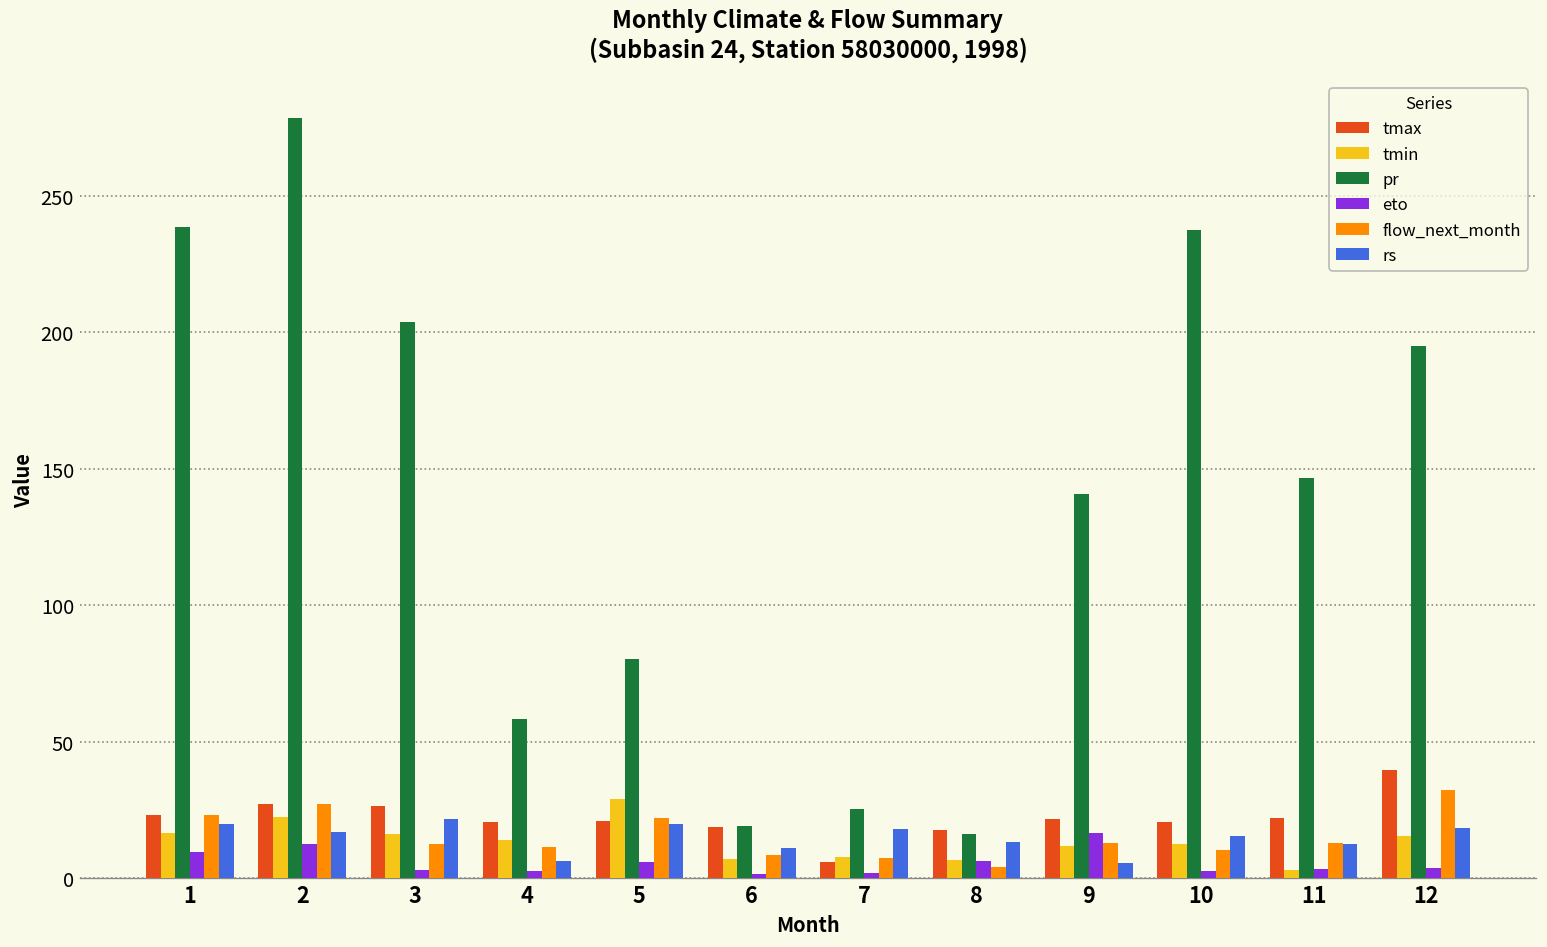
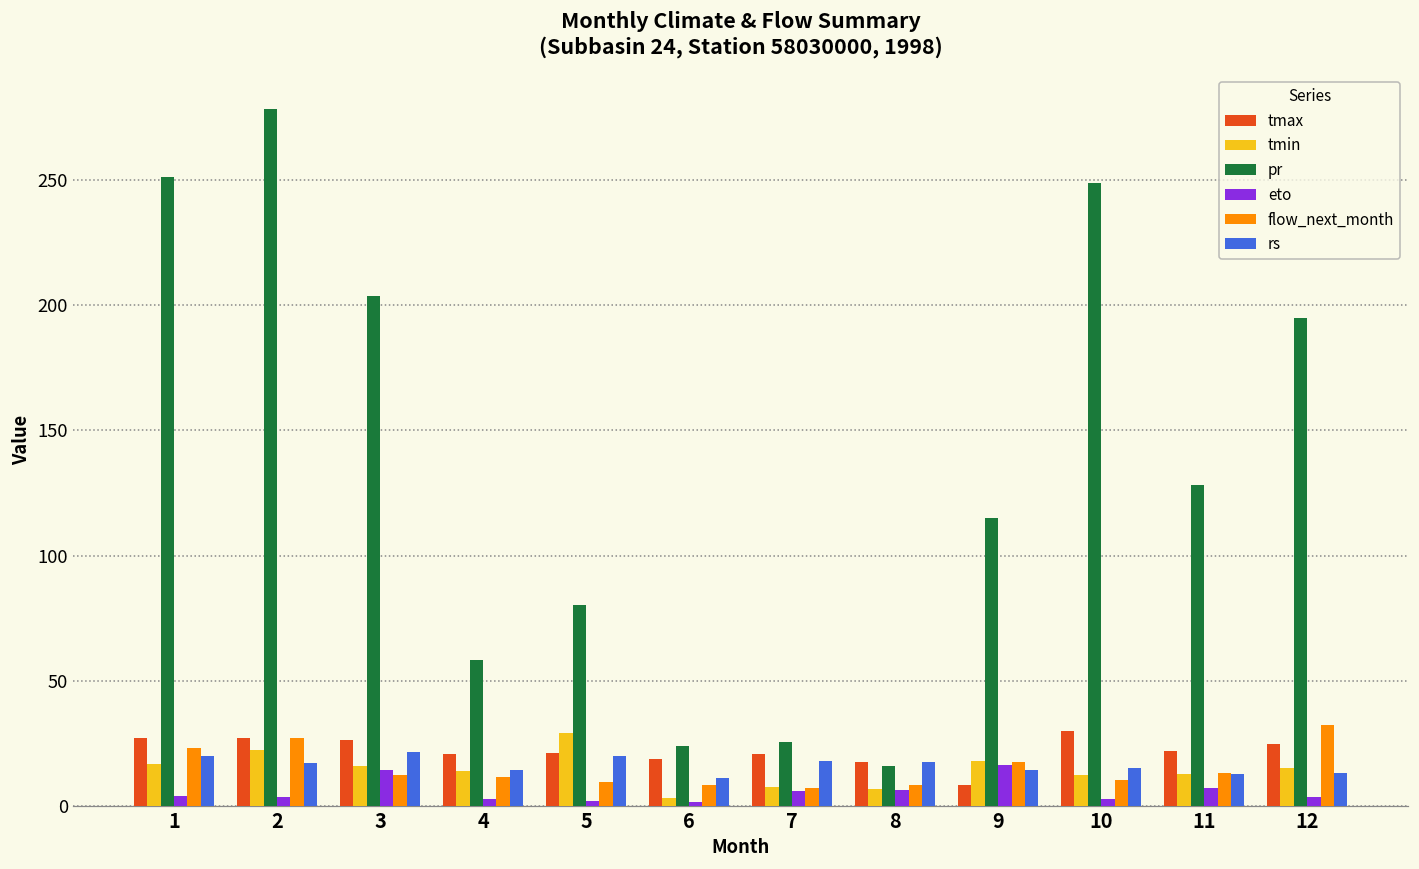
  {
    "tmax": {
-     "1": 23,
+     "1": 27,
      "2": 27,
      "3": 26,
      "4": 21,
      "5": 21,
      "6": 19,
-     "7": 6,
+     "7": 21,
      "8": 17,
-     "9": 21,
-     "10": 21,
+     "9": 8,
+     "10": 30,
      "11": 22,
-     "12": 40
+     "12": 25
    },
    "tmin": {
      "1": 17,
      "2": 22,
      "3": 16,
      "4": 14,
      "5": 29,
-     "6": 7,
+     "6": 3,
      "7": 8,
      "8": 7,
-     "9": 12,
+     "9": 18,
      "10": 12,
-     "11": 3,
+     "11": 13,
      "12": 15
    },
    "pr": {
-     "1": 238,
+     "1": 251,
      "2": 278,
      "3": 204,
      "4": 58,
      "5": 80,
-     "6": 19,
+     "6": 24,
      "7": 25,
      "8": 16,
-     "9": 141,
-     "10": 237,
-     "11": 147,
+     "9": 115,
+     "10": 249,
+     "11": 128,
      "12": 195
    },
    "eto": {
-     "1": 9,
-     "2": 13,
-     "3": 3,
+     "1": 4,
+     "2": 3,
+     "3": 14,
      "4": 3,
-     "5": 6,
+     "5": 2,
      "6": 2,
-     "7": 2,
+     "7": 6,
      "8": 6,
      "9": 16,
      "10": 3,
-     "11": 3,
+     "11": 7,
      "12": 4
    },
    "flow_next_month": {
      "1": 23,
      "2": 27,
      "3": 12,
      "4": 11,
-     "5": 22,
+     "5": 9,
      "6": 8,
      "7": 7,
-     "8": 4,
-     "9": 13,
+     "8": 8,
+     "9": 18,
      "10": 10,
      "11": 13,
      "12": 32
    },
    "rs": {
      "1": 20,
      "2": 17,
      "3": 22,
-     "4": 6,
+     "4": 14,
      "5": 20,
      "6": 11,
      "7": 18,
-     "8": 13,
-     "9": 6,
+     "8": 17,
+     "9": 14,
      "10": 15,
      "11": 13,
-     "12": 18
+     "12": 13
    }
  }
